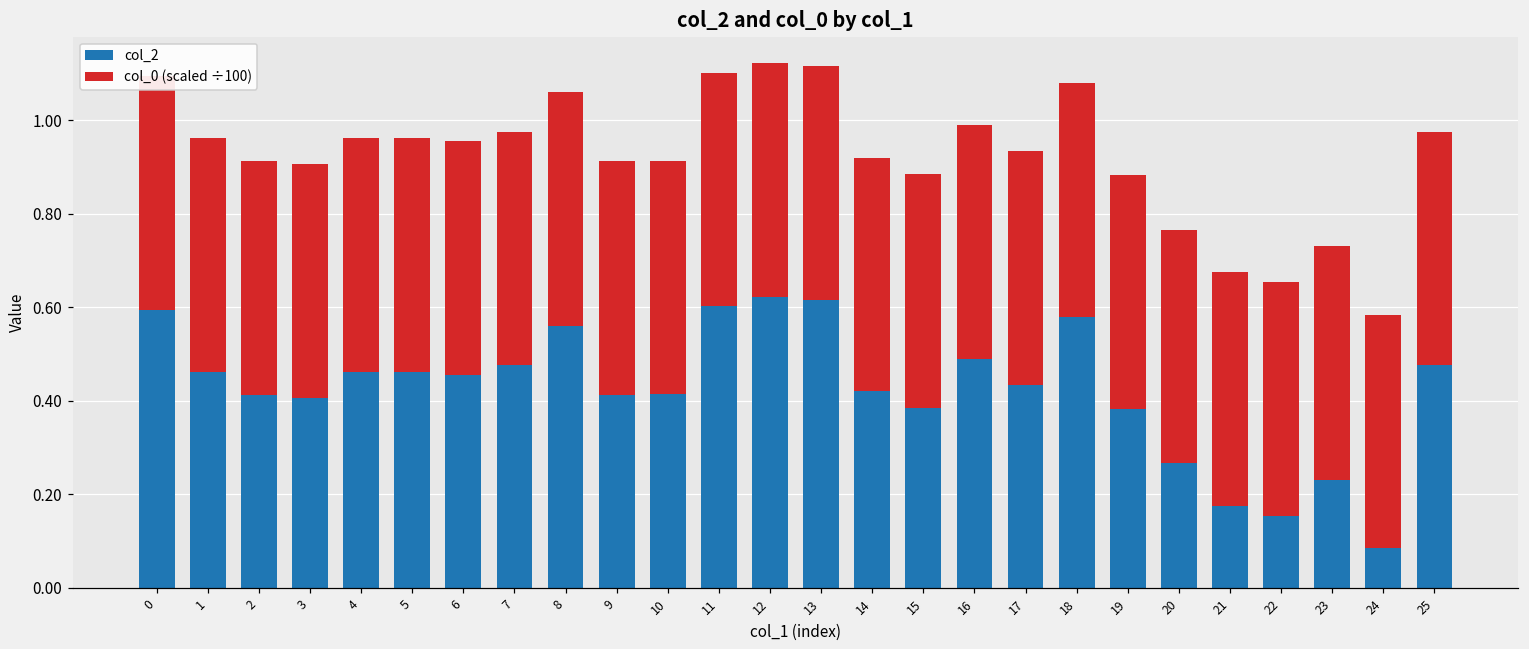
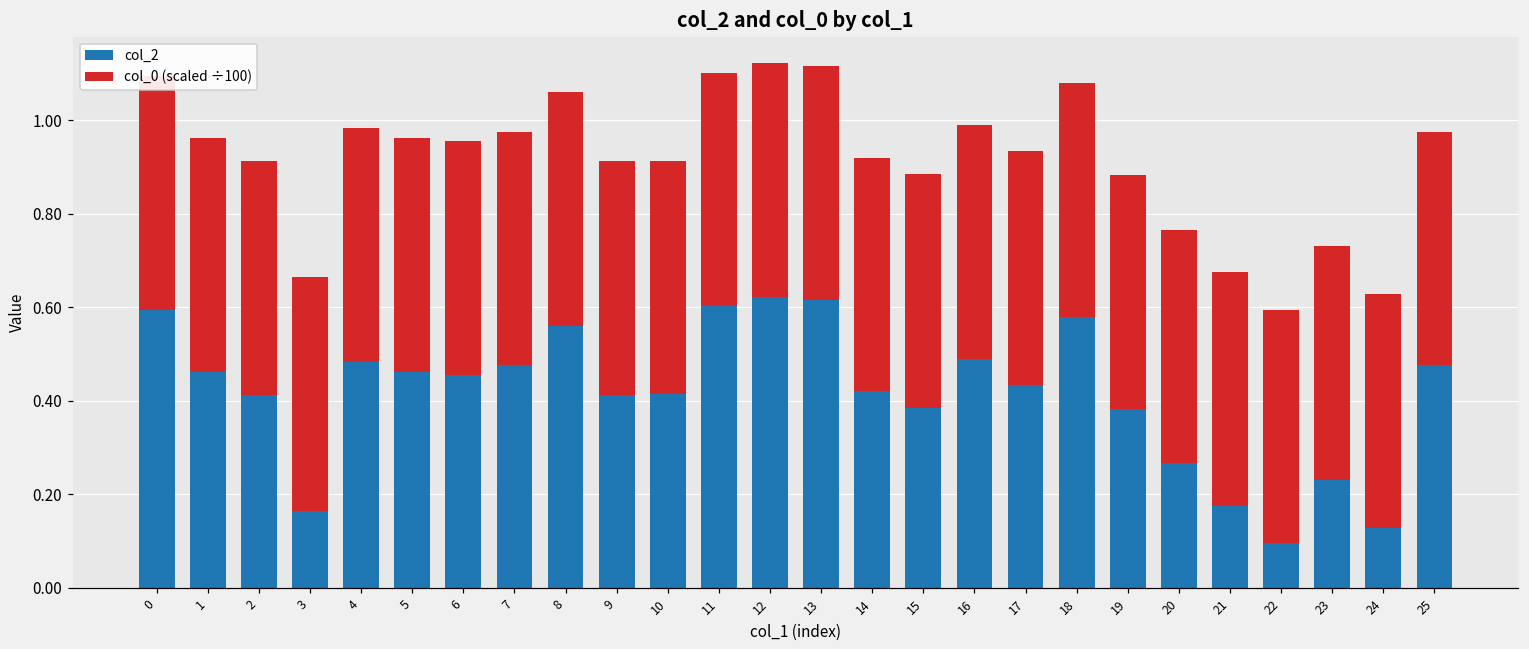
  {
    "col_2": {
      "0": 0.59,
      "1": 0.46,
      "2": 0.41,
-     "3": 0.41,
-     "4": 0.46,
+     "3": 0.16,
+     "4": 0.48,
      "5": 0.46,
      "6": 0.45,
      "7": 0.48,
      "8": 0.56,
      "9": 0.41,
      "10": 0.41,
      "11": 0.60,
      "12": 0.62,
      "13": 0.62,
      "14": 0.42,
      "15": 0.38,
      "16": 0.49,
      "17": 0.43,
      "18": 0.58,
      "19": 0.38,
      "20": 0.27,
      "21": 0.17,
-     "22": 0.15,
+     "22": 0.09,
      "23": 0.23,
-     "24": 0.08,
+     "24": 0.13,
      "25": 0.48
    },
    "col_0 (scaled ÷100)": {
      "1": 0.50,
      "2": 0.50,
      "3": 0.50,
      "4": 0.50,
      "5": 0.50,
      "6": 0.50,
      "7": 0.50,
      "8": 0.50,
      "9": 0.50,
      "10": 0.50,
      "11": 0.50,
      "12": 0.50,
      "13": 0.50,
      "14": 0.50,
      "15": 0.50,
      "16": 0.50,
      "17": 0.50,
      "18": 0.50,
      "19": 0.50,
      "20": 0.50,
      "21": 0.50,
      "22": 0.50,
      "23": 0.50,
      "24": 0.50,
      "25": 0.50
    }
  }
